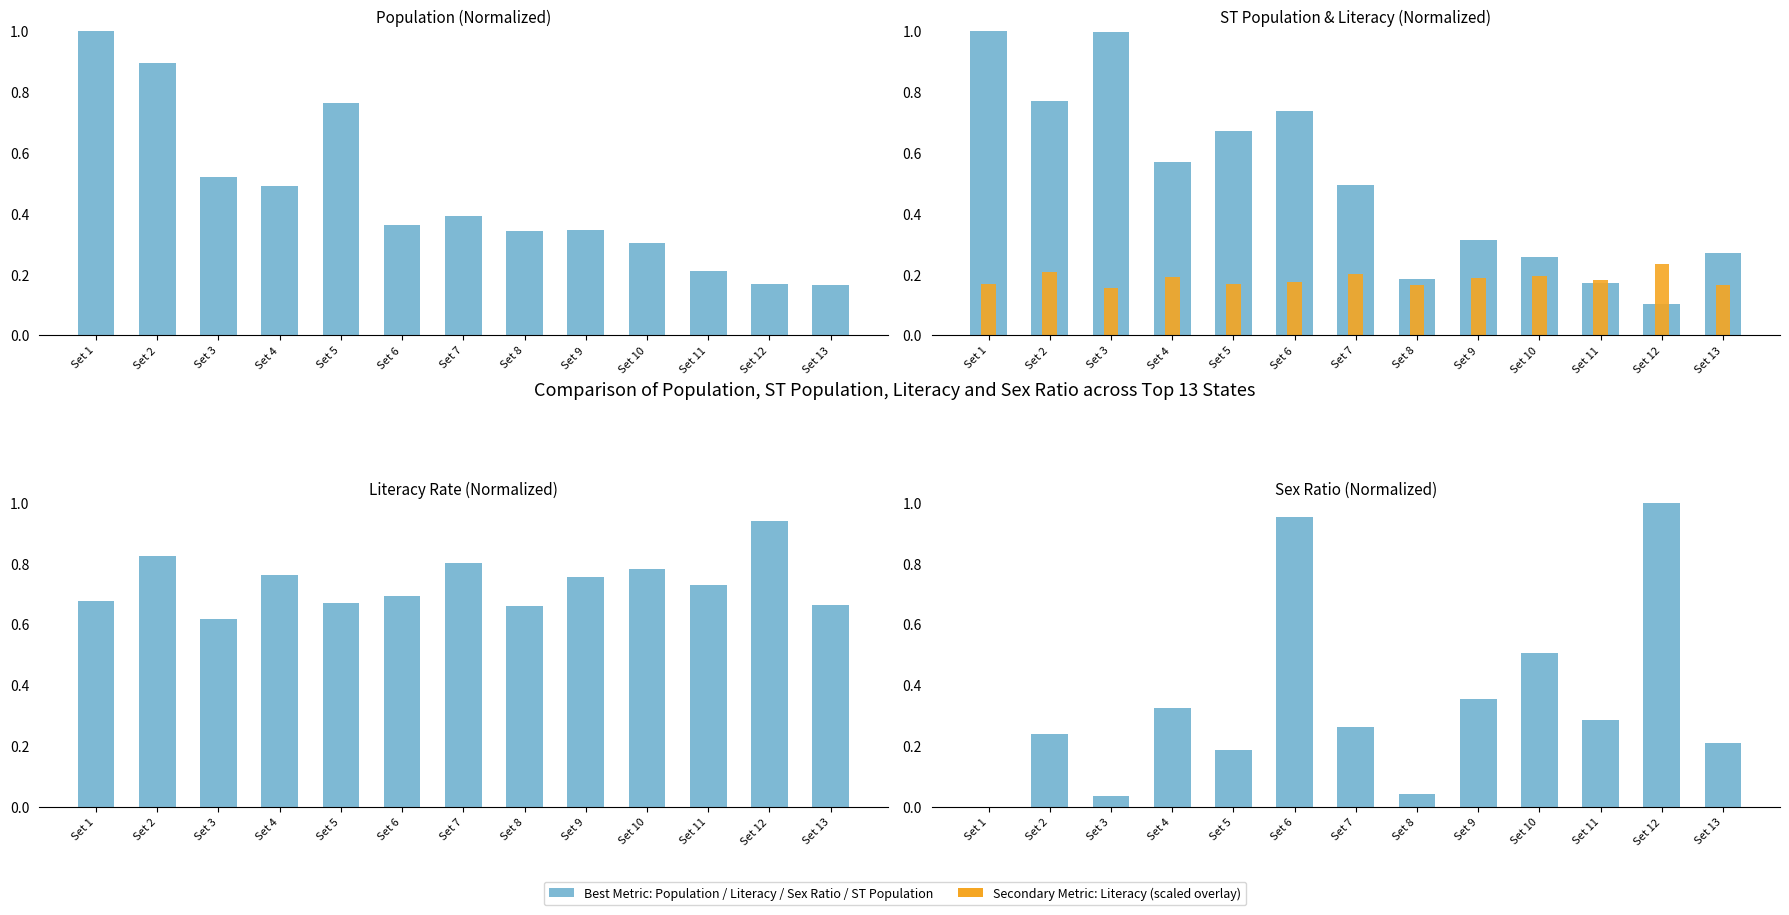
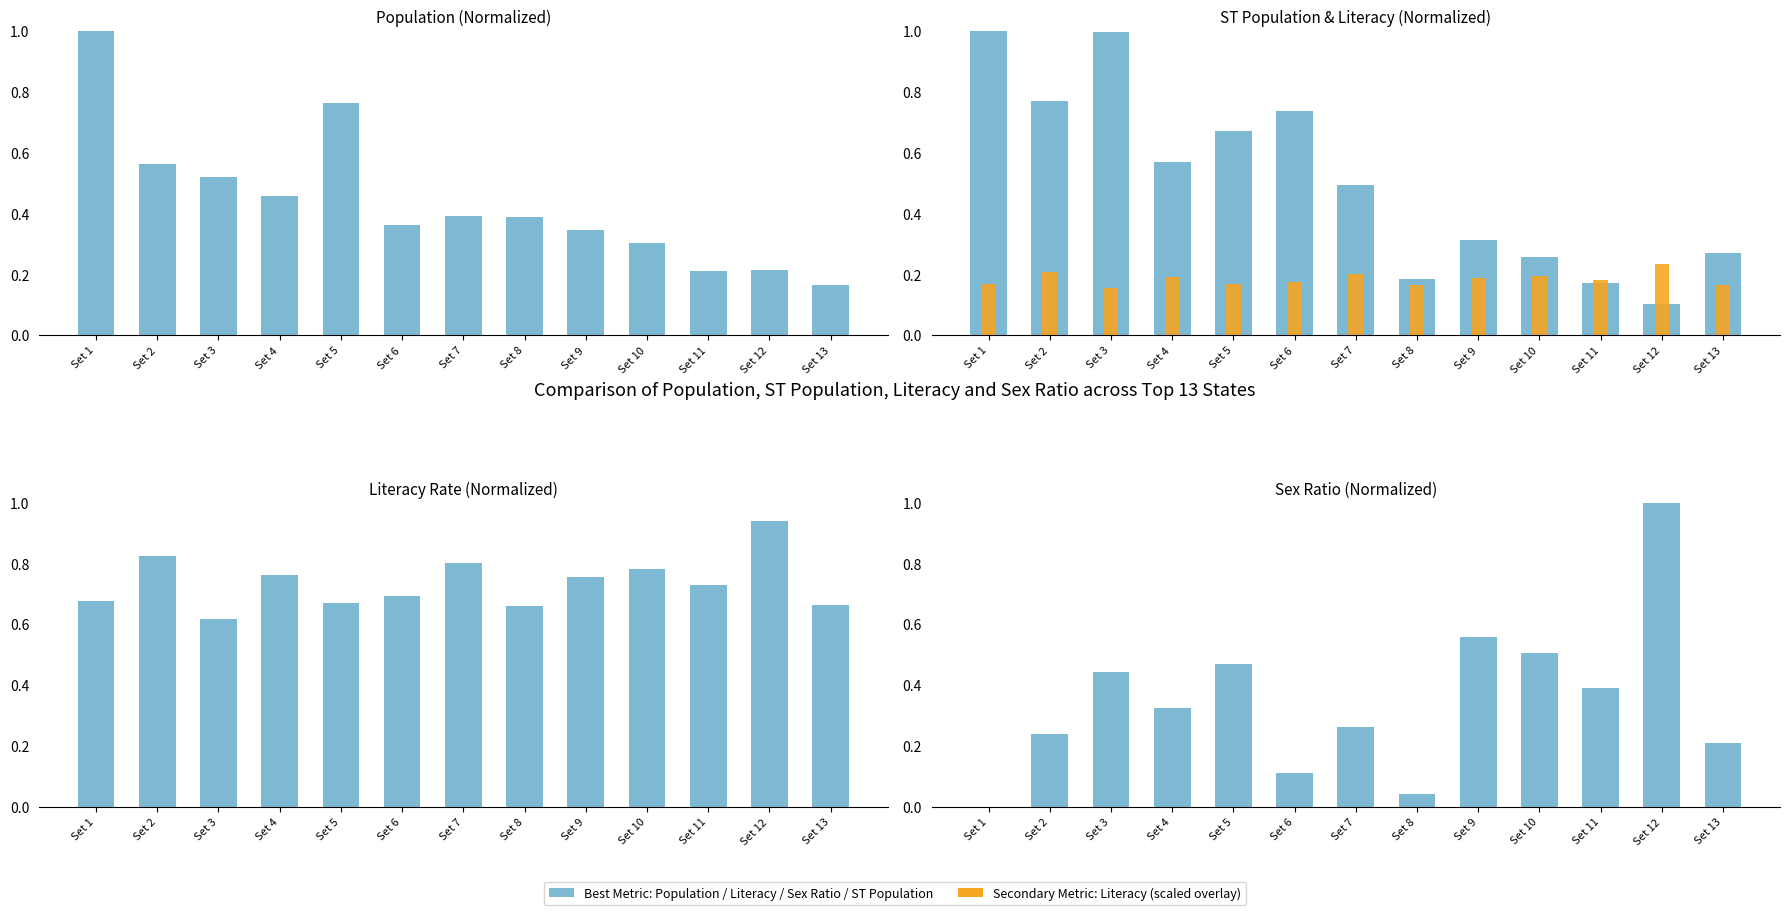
  {
    "Population (Normalized)": {
      "Set 1": 1.00,
-     "Set 2": 0.90,
+     "Set 2": 0.56,
      "Set 3": 0.52,
-     "Set 4": 0.49,
+     "Set 4": 0.46,
      "Set 5": 0.76,
      "Set 6": 0.36,
      "Set 7": 0.39,
-     "Set 8": 0.34,
+     "Set 8": 0.39,
      "Set 9": 0.34,
      "Set 10": 0.30,
      "Set 11": 0.21,
-     "Set 12": 0.17,
+     "Set 12": 0.21,
      "Set 13": 0.17
    },
    "Literacy Rate (Normalized)": {
      "Set 1": 0.68,
      "Set 2": 0.82,
      "Set 3": 0.62,
      "Set 4": 0.76,
      "Set 5": 0.67,
      "Set 6": 0.69,
      "Set 7": 0.80,
      "Set 8": 0.66,
      "Set 9": 0.75,
      "Set 10": 0.78,
      "Set 11": 0.73,
      "Set 12": 0.94,
      "Set 13": 0.66
    },
    "Sex Ratio (Normalized)": {
      "Set 1": 0.00,
      "Set 2": 0.24,
-     "Set 3": 0.03,
+     "Set 3": 0.44,
      "Set 4": 0.33,
-     "Set 5": 0.19,
-     "Set 6": 0.95,
+     "Set 5": 0.47,
+     "Set 6": 0.11,
      "Set 7": 0.26,
      "Set 8": 0.04,
-     "Set 9": 0.35,
+     "Set 9": 0.56,
      "Set 10": 0.51,
-     "Set 11": 0.28,
+     "Set 11": 0.39,
      "Set 12": 1.00,
      "Set 13": 0.21
    }
  }
